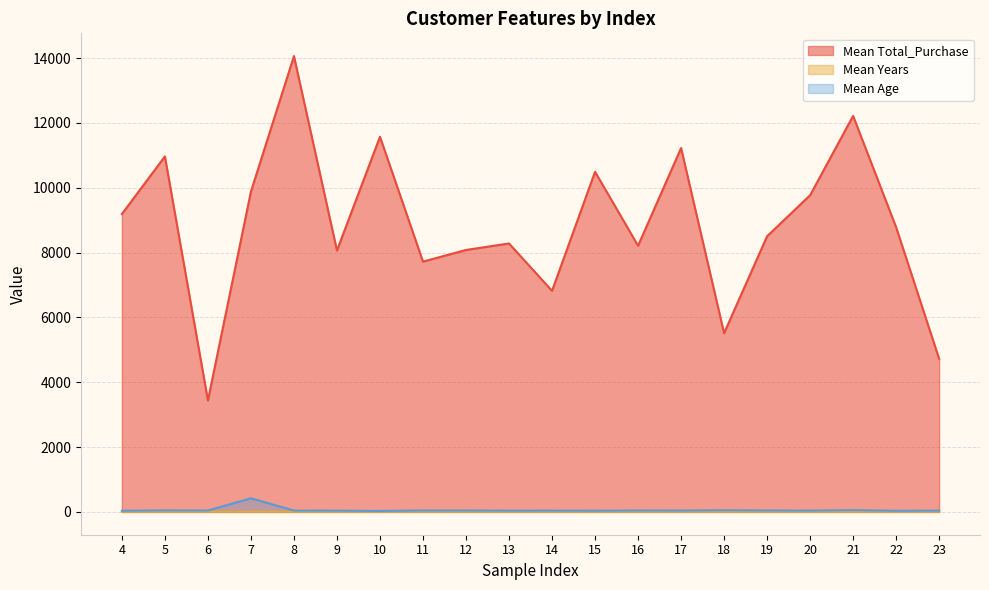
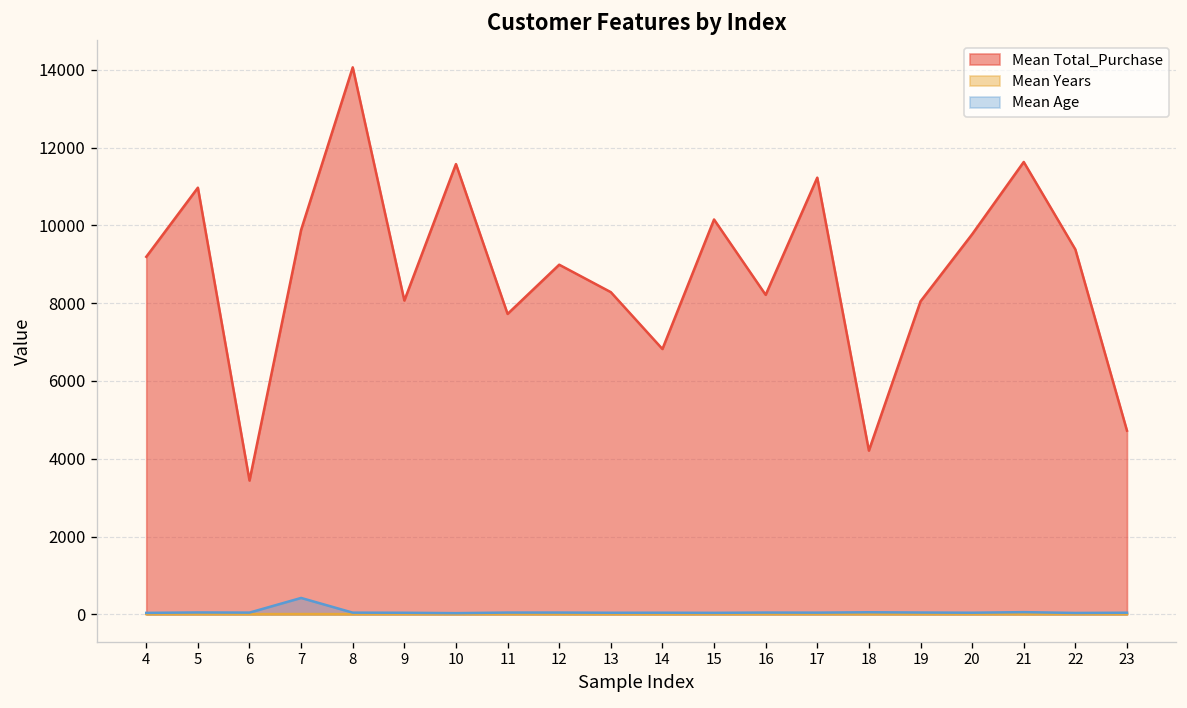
  {
    "Mean Total_Purchase": {
      "4": 9200,
      "5": 11000,
      "6": 3400,
      "7": 9900,
      "8": 14100,
      "9": 8100,
      "10": 11600,
      "11": 7700,
-     "12": 8100,
+     "12": 9000,
      "13": 8300,
      "14": 6800,
-     "15": 10500,
+     "15": 10200,
      "16": 8200,
      "17": 11200,
-     "18": 5500,
-     "19": 8500,
+     "18": 4200,
+     "19": 8000,
      "20": 9800,
-     "21": 12200,
-     "22": 8800,
+     "21": 11600,
+     "22": 9400,
      "23": 4700
    },
    "Mean Years": {
      "7": 0
    },
    "Mean Age": {
      "7": 400
    }
  }
